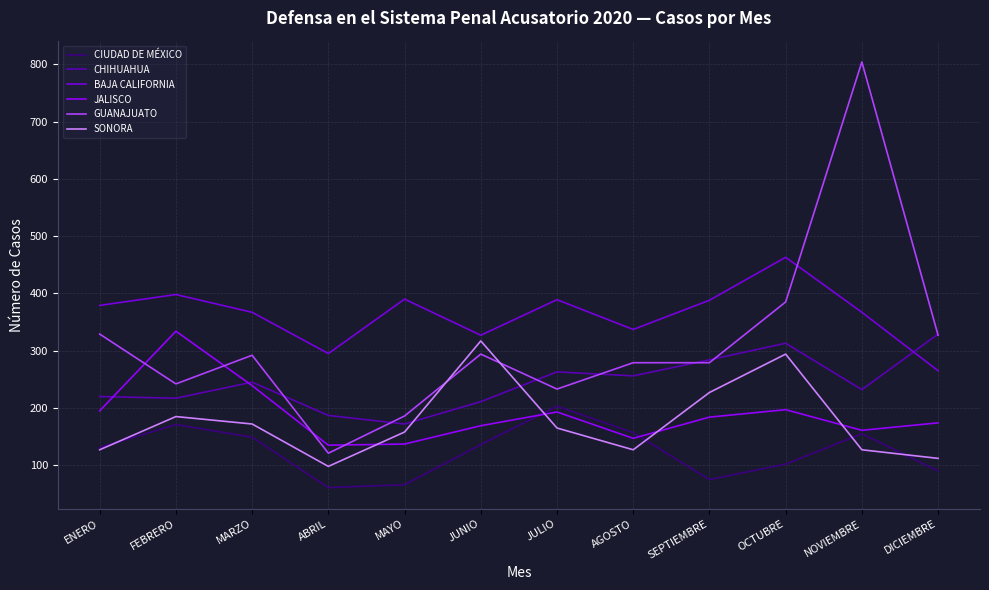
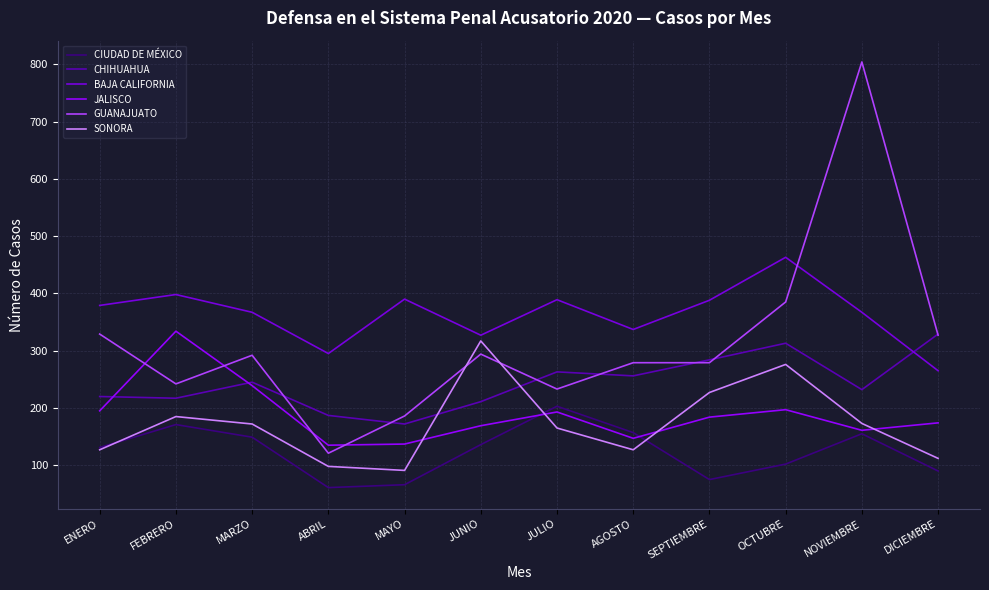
  {
    "CIUDAD DE MÉXICO": {
      "FEBRERO": 170,
      "MARZO": 150,
      "ABRIL": 60,
      "MAYO": 70,
      "JUNIO": 140,
      "JULIO": 200,
      "AGOSTO": 160,
      "SEPTIEMBRE": 80,
      "OCTUBRE": 100,
      "NOVIEMBRE": 160,
      "DICIEMBRE": 90
    },
    "GUANAJUATO": {
      "ENERO": 330,
      "FEBRERO": 240,
      "MARZO": 290,
      "ABRIL": 120,
      "MAYO": 190,
      "JUNIO": 290,
      "JULIO": 230,
      "AGOSTO": 280,
      "SEPTIEMBRE": 280,
      "OCTUBRE": 390,
      "NOVIEMBRE": 800
    },
    "SONORA": {
      "FEBRERO": 190,
      "MARZO": 170,
      "ABRIL": 100,
-     "MAYO": 160,
+     "MAYO": 90,
      "JUNIO": 320,
      "JULIO": 170,
      "AGOSTO": 130,
      "SEPTIEMBRE": 230,
-     "OCTUBRE": 290,
-     "NOVIEMBRE": 130,
+     "OCTUBRE": 280,
+     "NOVIEMBRE": 170,
      "DICIEMBRE": 110
    }
  }
